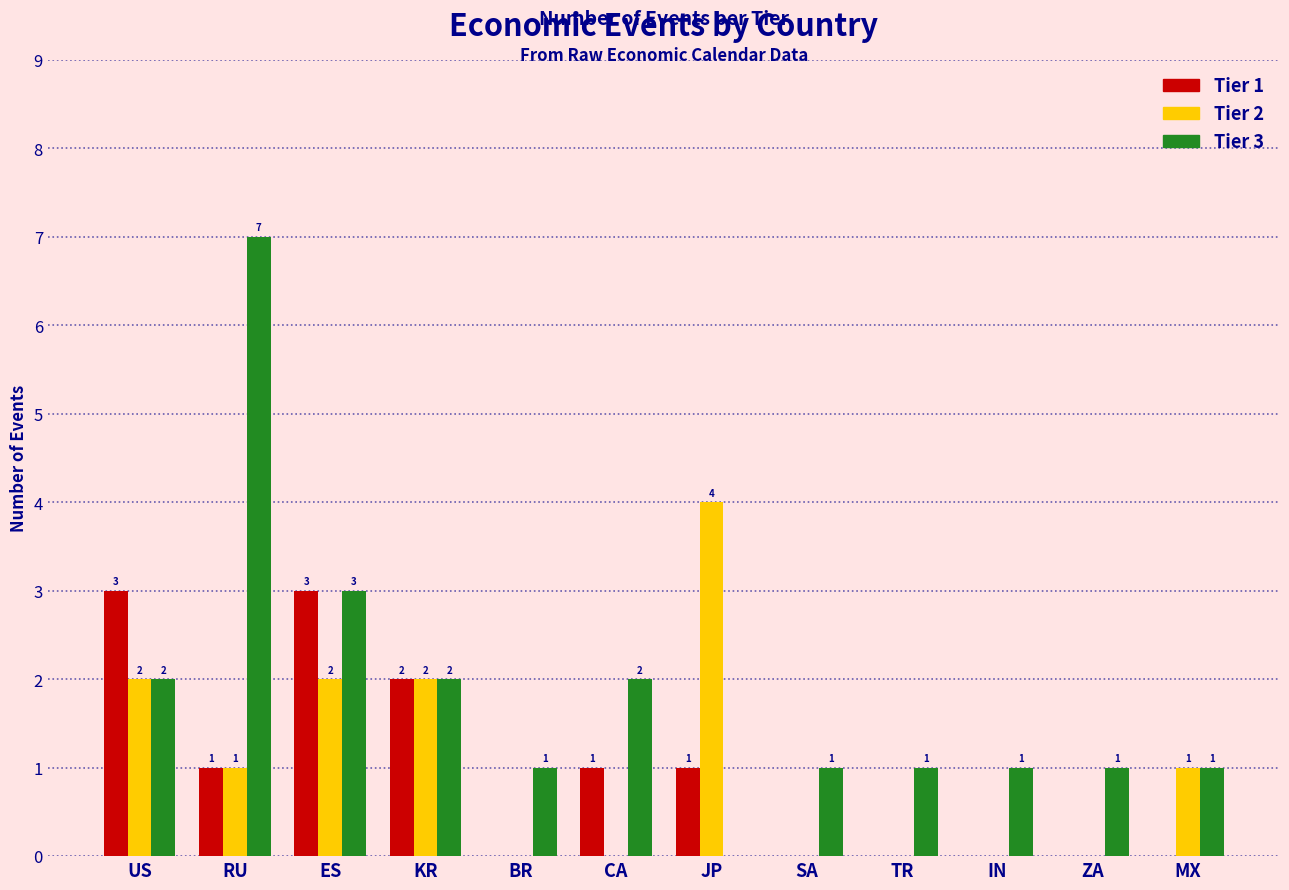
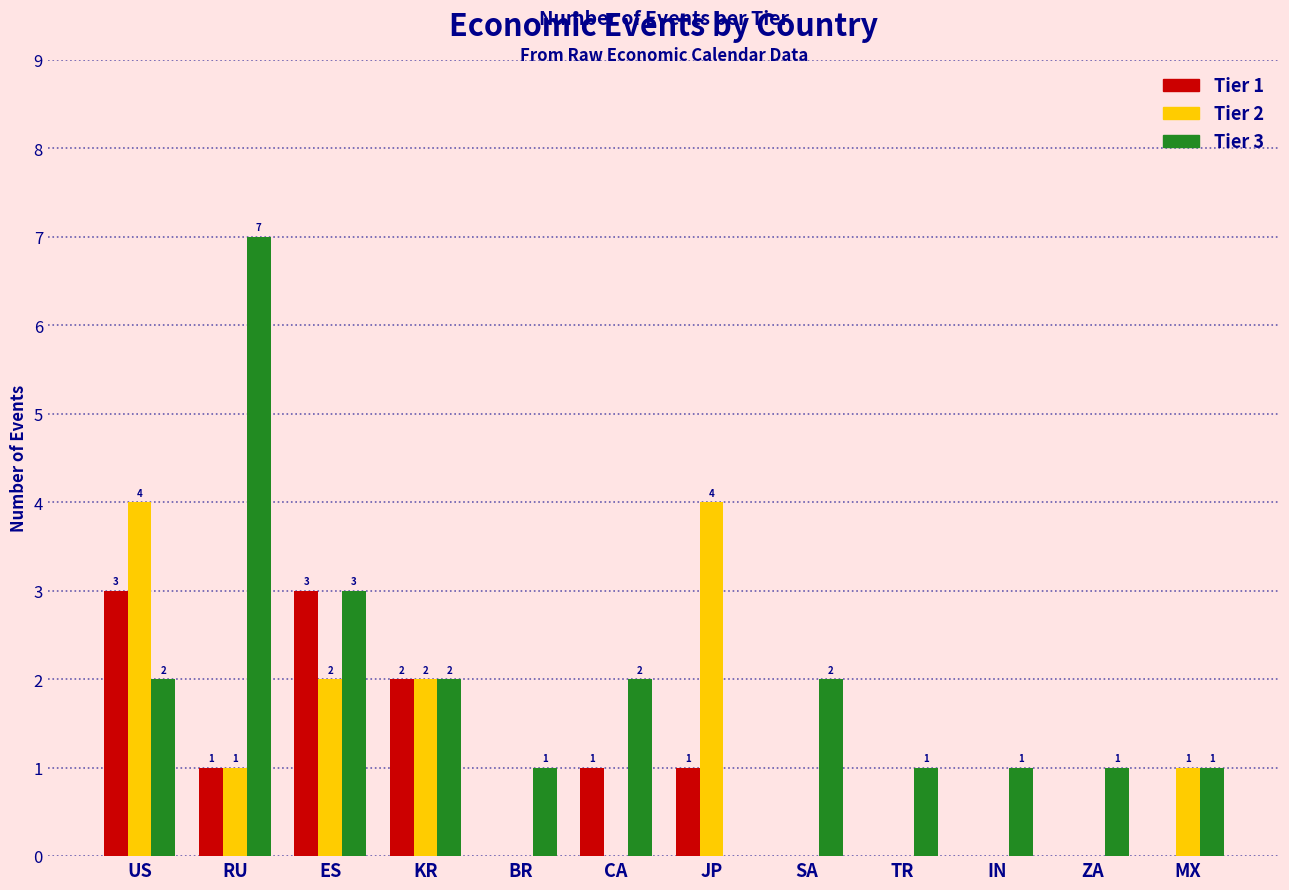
  {
    "Tier 1": {
      "US": 3,
      "RU": 1,
      "ES": 3,
      "KR": 2,
      "CA": 1,
      "JP": 1
    },
    "Tier 2": {
-     "US": 2,
+     "US": 4,
      "RU": 1,
      "ES": 2,
      "KR": 2,
      "JP": 4,
      "MX": 1
    },
    "Tier 3": {
      "US": 2,
      "RU": 7,
      "ES": 3,
      "KR": 2,
      "BR": 1,
      "CA": 2,
-     "SA": 1,
+     "SA": 2,
      "TR": 1,
      "IN": 1,
      "ZA": 1,
      "MX": 1
    }
  }
